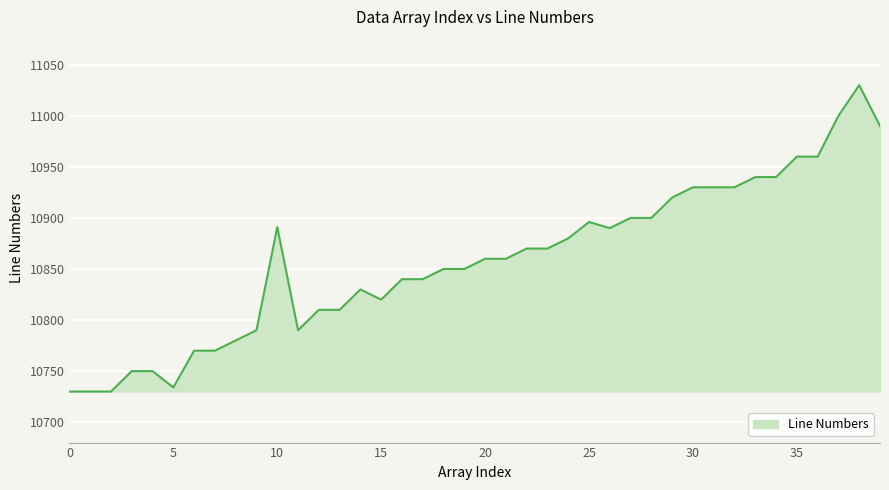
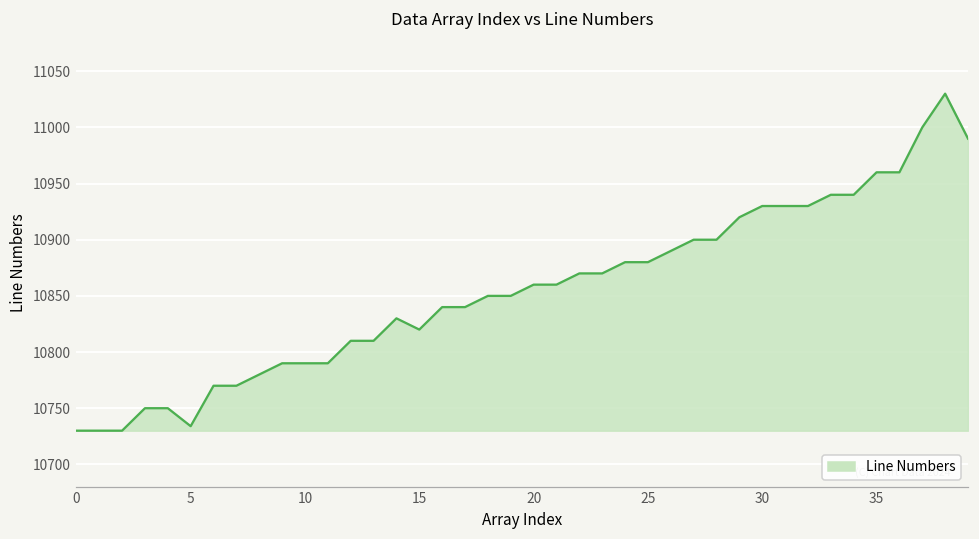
  {
    "0": 10730,
    "5": 10734,
-   "10": 10891,
+   "10": 10790,
    "15": 10820,
    "20": 10860,
-   "25": 10896,
+   "25": 10880,
    "30": 10930,
    "35": 10960
  }
